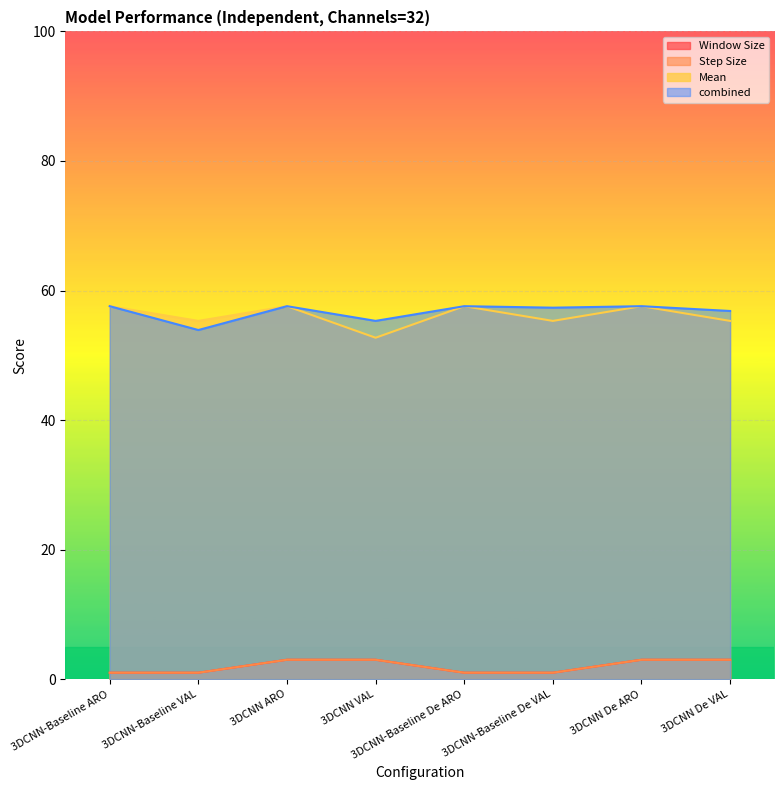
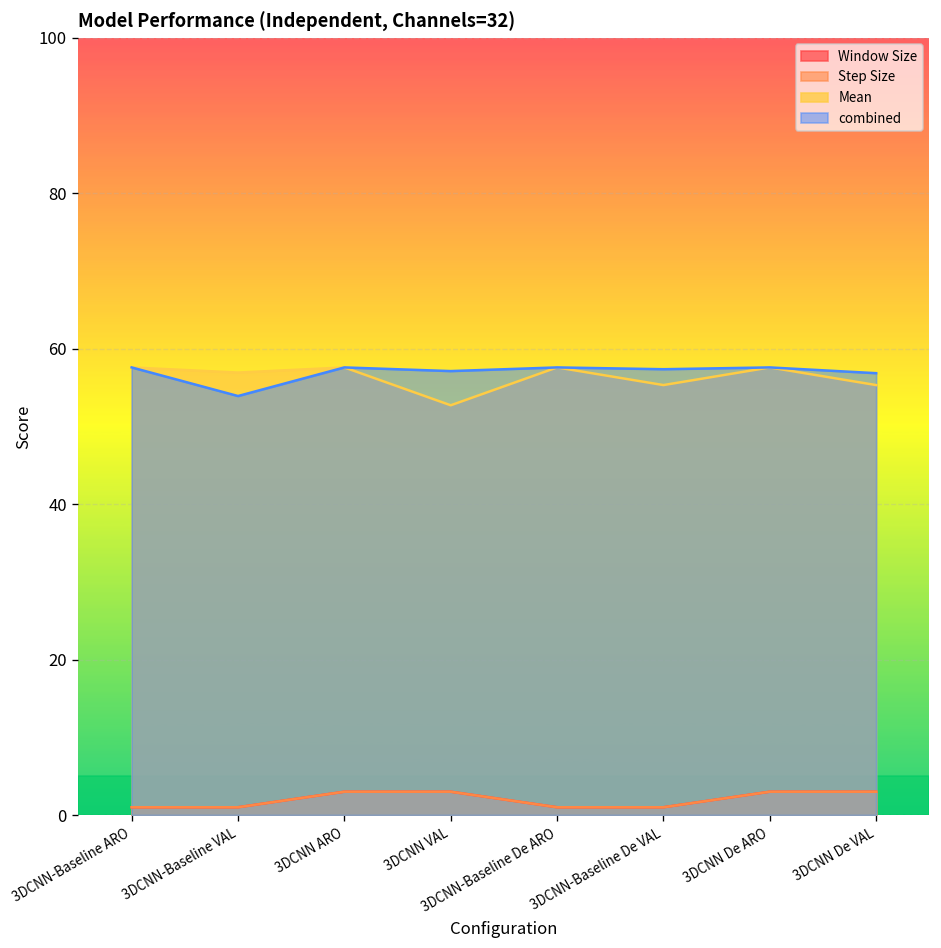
  {
    "Mean": {
-     "3DCNN-Baseline VAL": 55,
+     "3DCNN-Baseline VAL": 57,
      "3DCNN VAL": 53,
      "3DCNN-Baseline De VAL": 55,
      "3DCNN De VAL": 55
    },
    "combined": {
      "3DCNN-Baseline VAL": 54,
-     "3DCNN VAL": 55,
+     "3DCNN VAL": 57,
      "3DCNN-Baseline De VAL": 57,
      "3DCNN De VAL": 57
    }
  }
